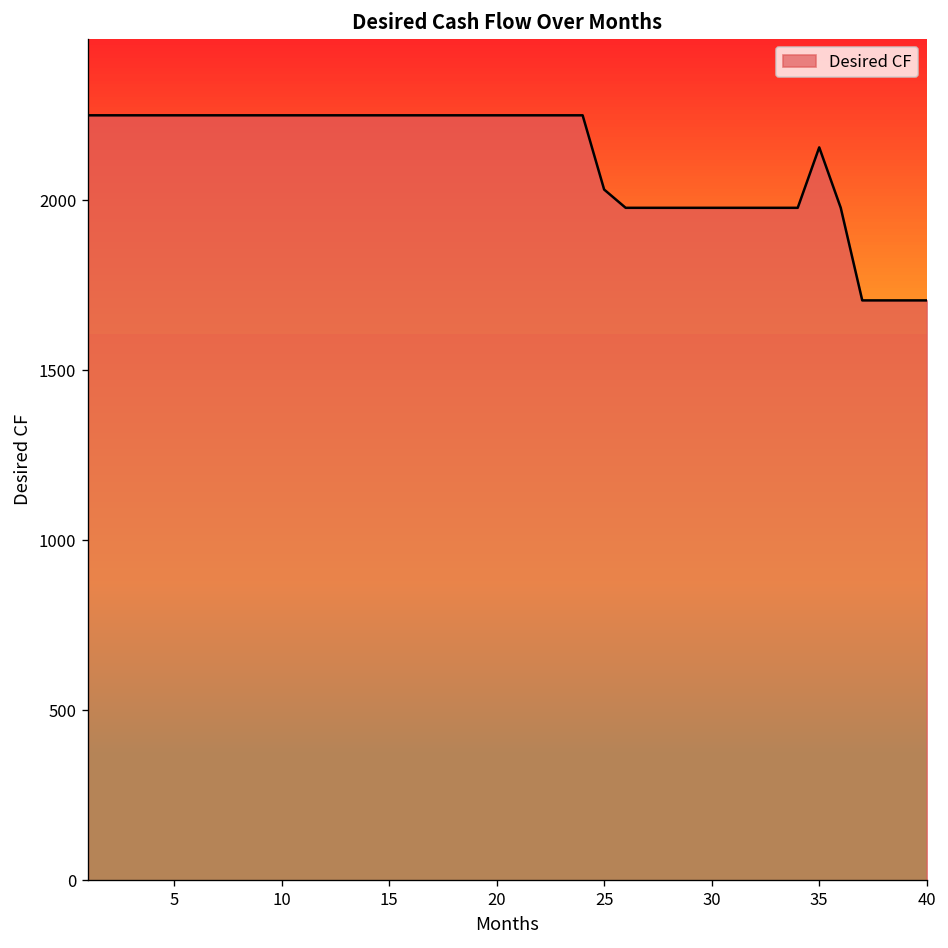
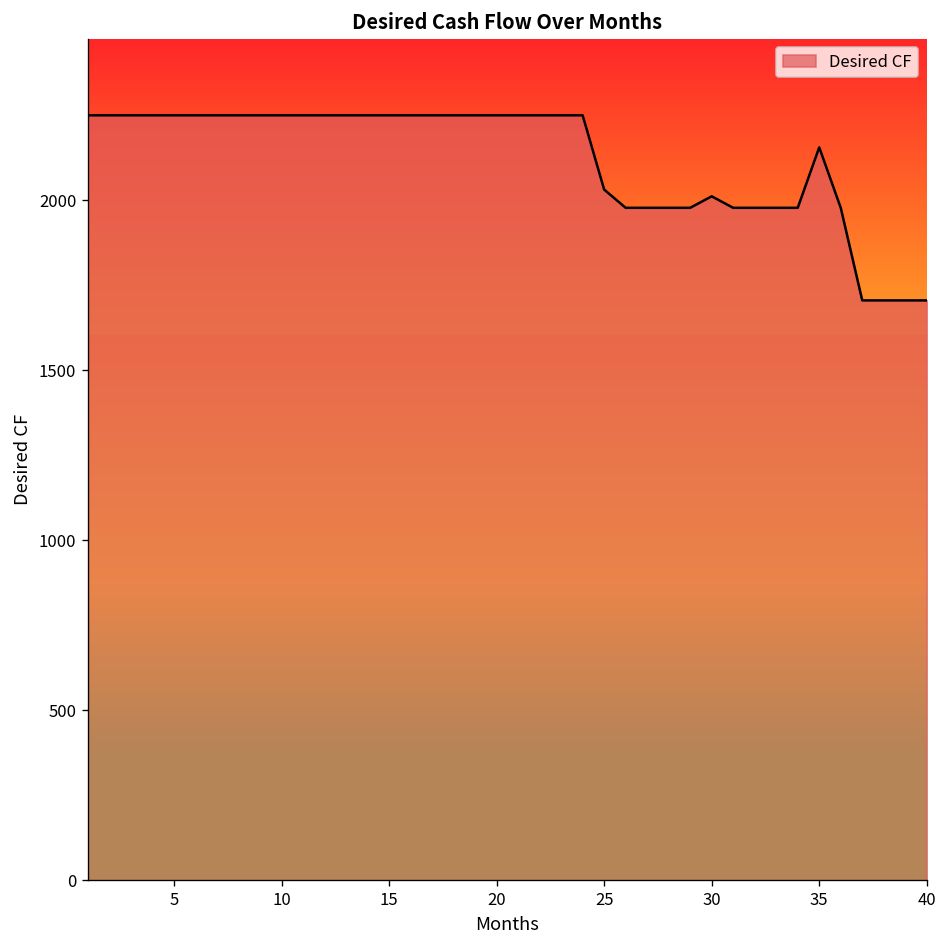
  {
    "5": 2250,
    "10": 2250,
    "15": 2250,
    "20": 2250,
    "25": 2030,
-   "30": 1980,
+   "30": 2010,
    "35": 2160,
    "40": 1710
  }
